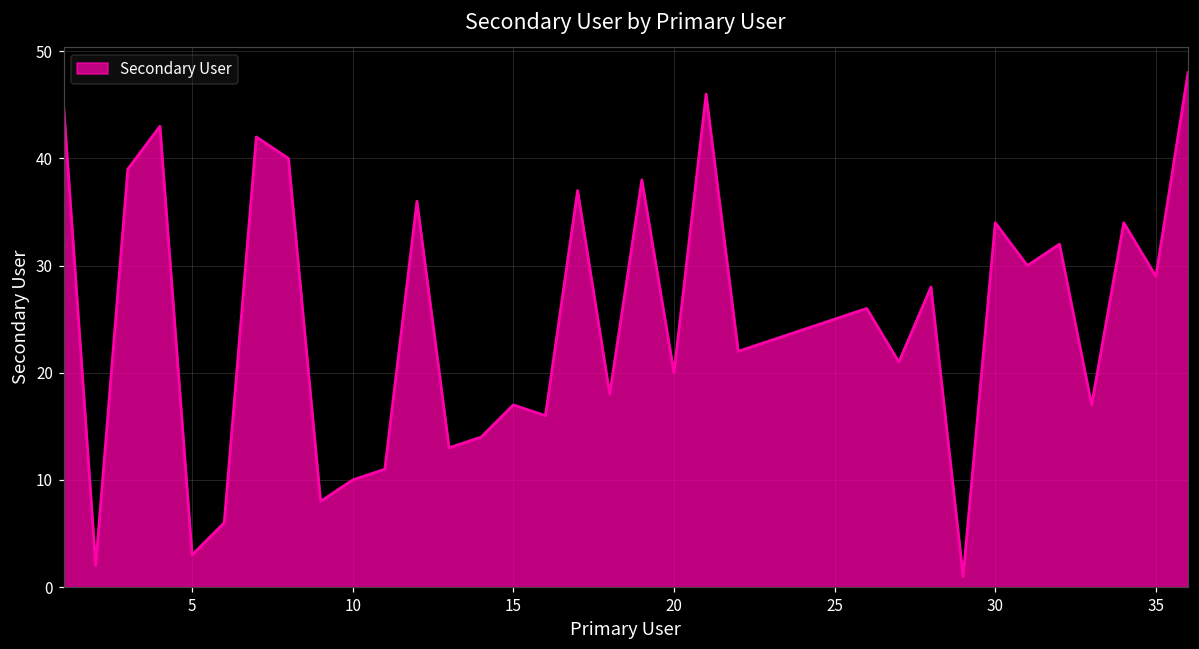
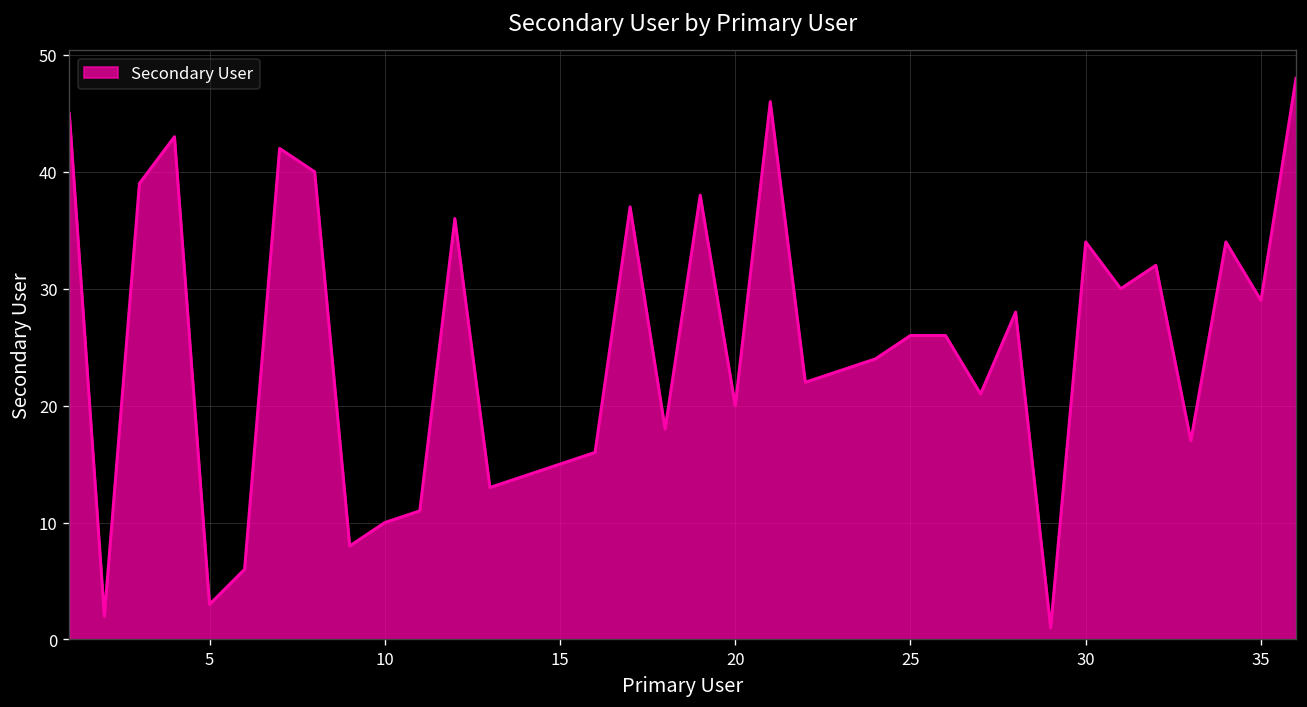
  {
    "5": 3,
    "10": 10,
-   "15": 17,
+   "15": 15,
    "20": 20,
-   "25": 25,
+   "25": 26,
    "30": 34,
    "35": 29
  }
